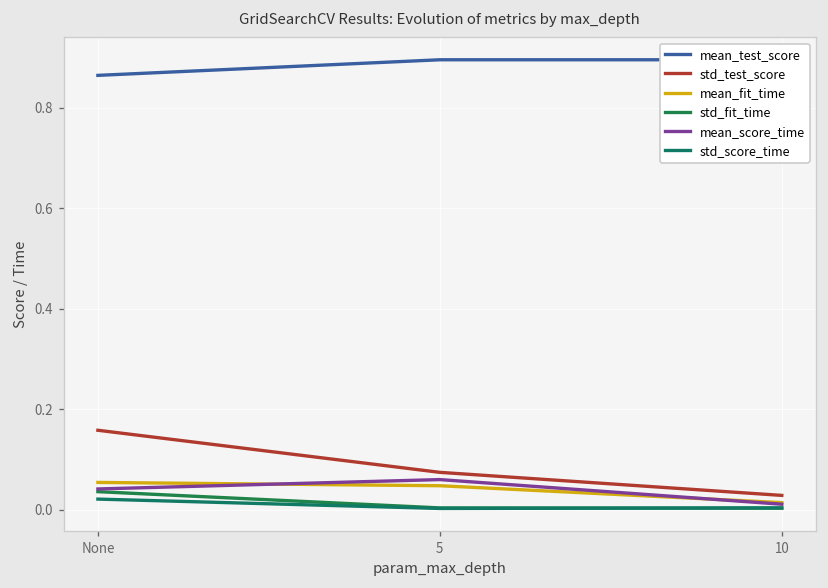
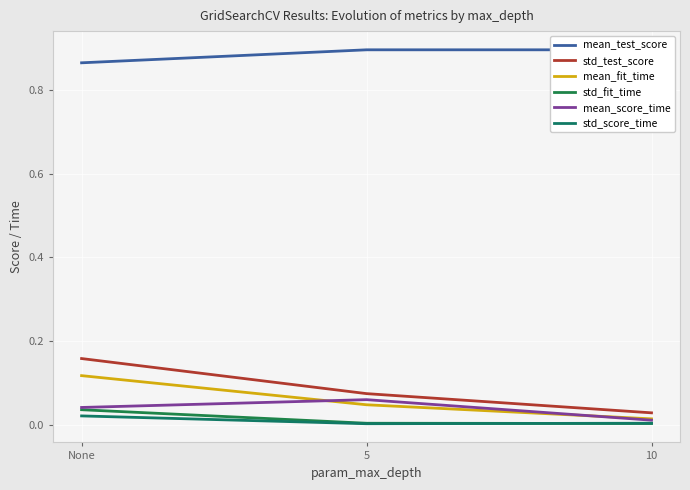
  {
    "mean_test_score": {
      "None": 0.86,
      "5": 0.90
    },
    "std_test_score": {
      "None": 0.16,
      "5": 0.07,
      "10": 0.03
    },
    "mean_fit_time": {
-     "None": 0.05,
+     "None": 0.12,
      "5": 0.05
    },
    "mean_score_time": {
      "5": 0.06
    }
  }
